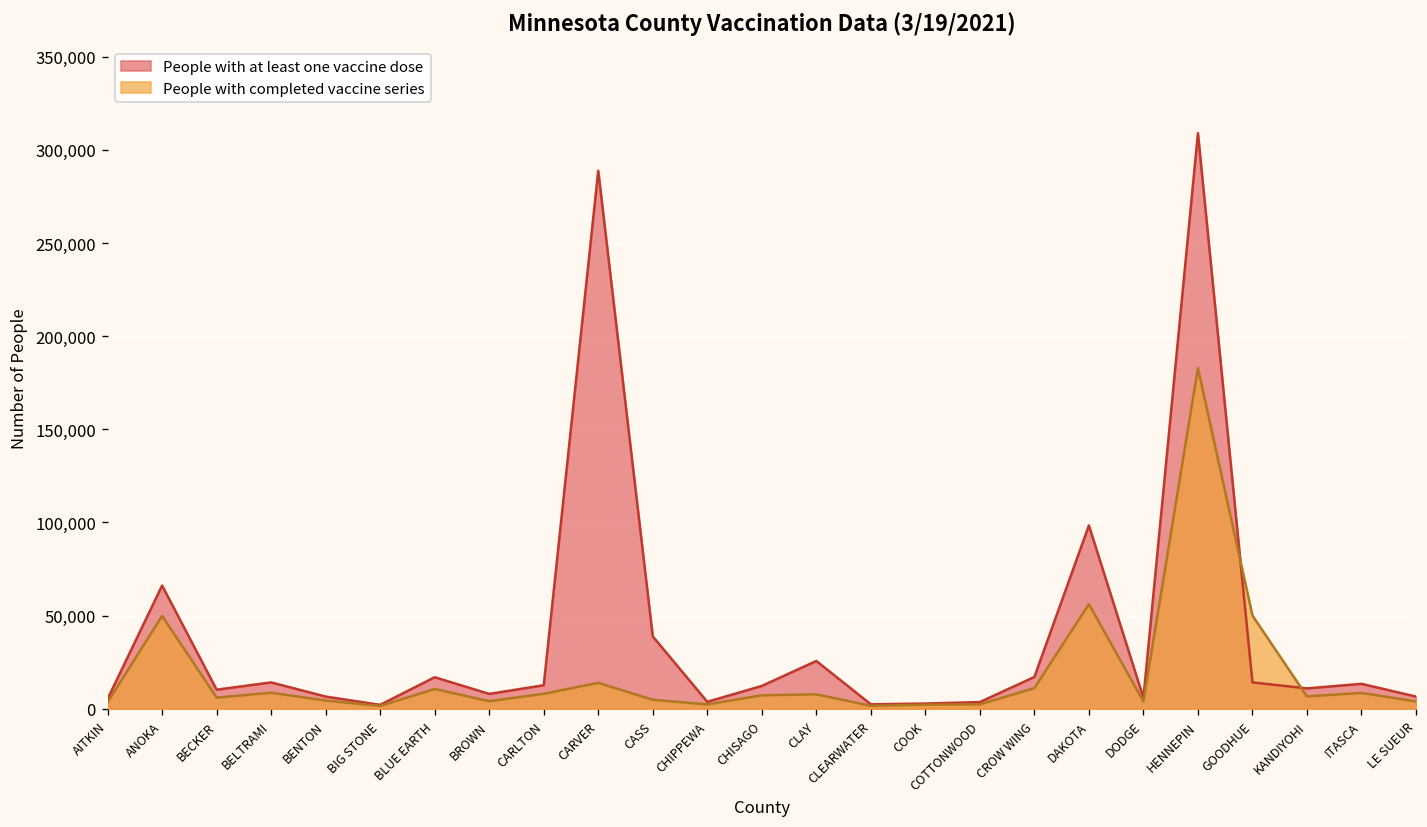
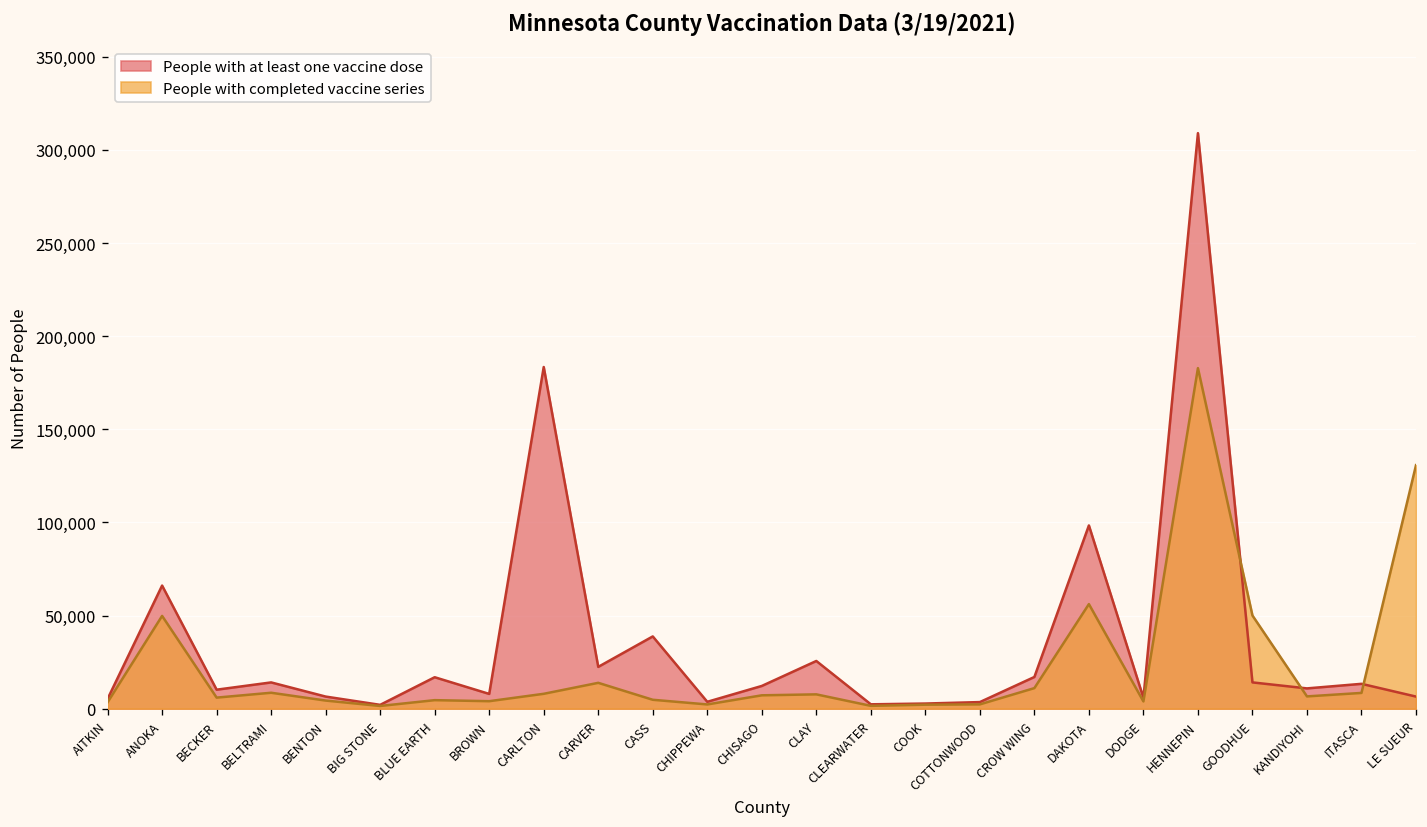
  {
    "People with at least one vaccine dose": {
      "AITKIN": "5,000",
      "ANOKA": "66,000",
      "BECKER": "10,000",
      "BELTRAMI": "14,000",
      "BENTON": "7,000",
      "BLUE EARTH": "17,000",
      "BROWN": "8,000",
-     "CARLTON": "13,000",
-     "CARVER": "289,000",
+     "CARLTON": "183,000",
+     "CARVER": "22,000",
      "CASS": "39,000",
      "CHISAGO": "12,000",
      "CLAY": "26,000",
      "CROW WING": "17,000",
      "DAKOTA": "98,000",
      "DODGE": "6,000",
      "HENNEPIN": "309,000",
      "GOODHUE": "14,000",
      "KANDIYOHI": "11,000",
      "ITASCA": "13,000",
      "LE SUEUR": "7,000"
    },
    "People with completed vaccine series": {
      "AITKIN": "3,000",
      "ANOKA": "50,000",
      "BECKER": "6,000",
      "BELTRAMI": "9,000",
      "BENTON": "4,000",
-     "BLUE EARTH": "11,000",
+     "BLUE EARTH": "5,000",
      "BROWN": "4,000",
      "CARLTON": "8,000",
      "CARVER": "14,000",
      "CASS": "5,000",
      "CHISAGO": "7,000",
      "CLAY": "8,000",
      "CROW WING": "11,000",
      "DAKOTA": "56,000",
      "DODGE": "4,000",
      "HENNEPIN": "183,000",
      "GOODHUE": "50,000",
      "KANDIYOHI": "7,000",
      "ITASCA": "8,000",
-     "LE SUEUR": "4,000"
+     "LE SUEUR": "131,000"
    }
  }
